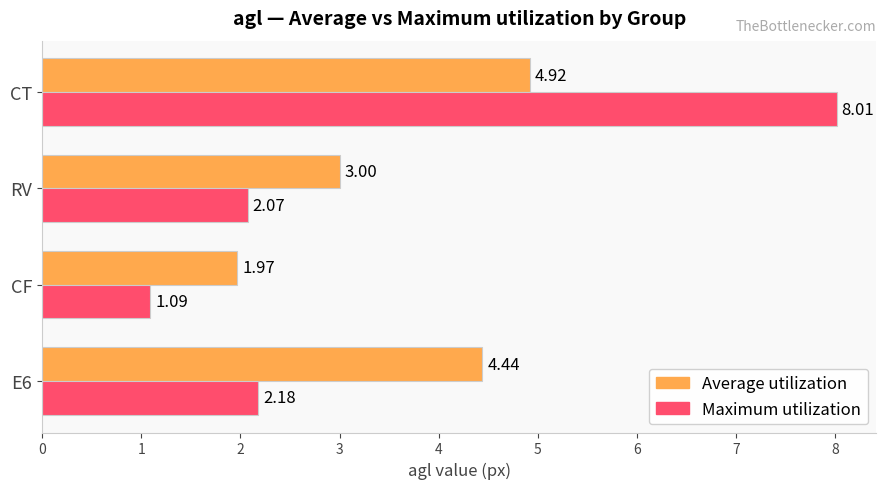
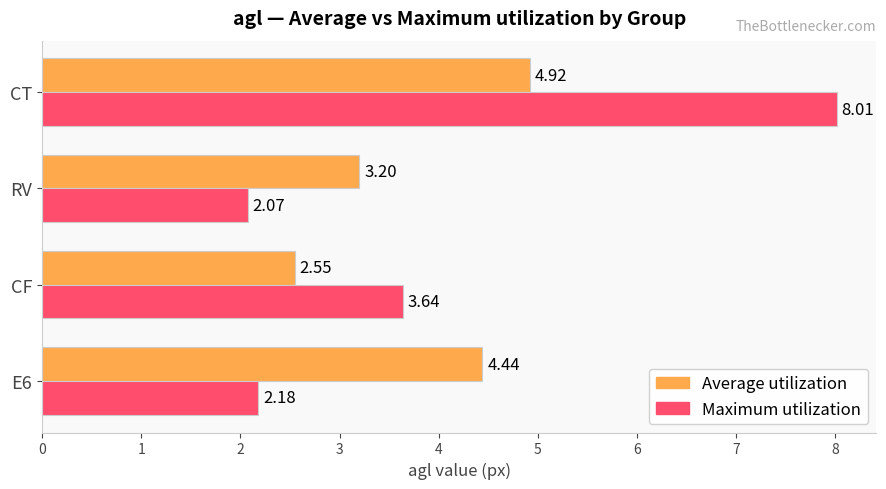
  {
    "Average utilization": {
      "CT": 4.92,
-     "RV": 3.00,
-     "CF": 1.97,
+     "RV": 3.20,
+     "CF": 2.55,
      "E6": 4.44
    },
    "Maximum utilization": {
      "CT": 8.01,
      "RV": 2.07,
-     "CF": 1.09,
+     "CF": 3.64,
      "E6": 2.18
    }
  }
